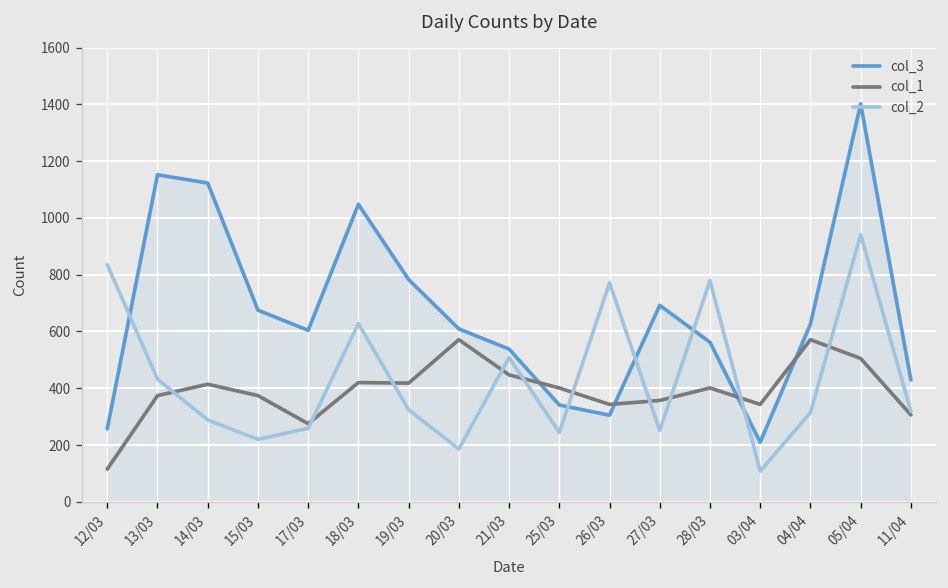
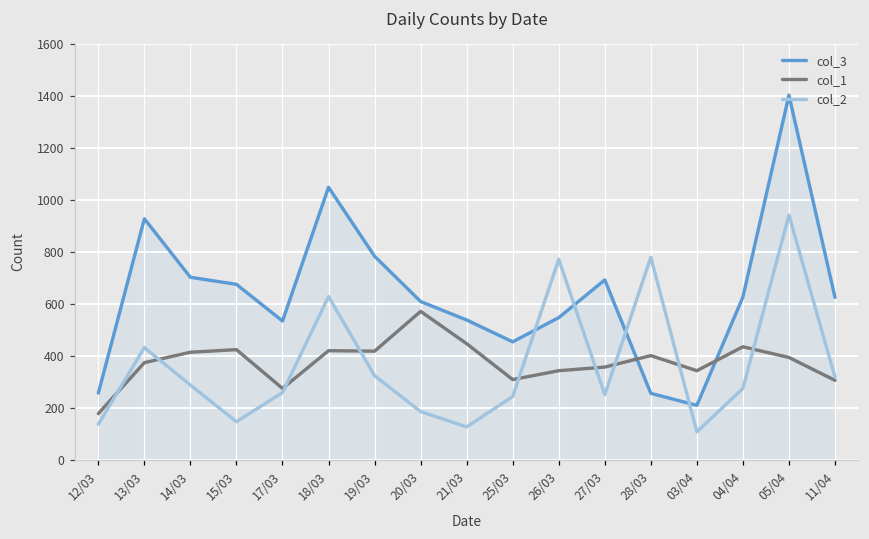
  {
    "col_3": {
      "12/03": 260,
-     "13/03": 1150,
-     "14/03": 1120,
+     "13/03": 930,
+     "14/03": 700,
      "15/03": 680,
-     "17/03": 600,
+     "17/03": 530,
      "18/03": 1050,
      "19/03": 780,
      "20/03": 610,
      "21/03": 540,
-     "25/03": 340,
-     "26/03": 310,
+     "25/03": 450,
+     "26/03": 550,
      "27/03": 690,
-     "28/03": 560,
+     "28/03": 260,
      "03/04": 210,
      "04/04": 630,
      "05/04": 1400,
-     "11/04": 430
+     "11/04": 630
    },
    "col_1": {
-     "12/03": 120,
+     "12/03": 180,
      "13/03": 370,
      "14/03": 410,
-     "15/03": 370,
+     "15/03": 420,
      "17/03": 280,
      "18/03": 420,
      "19/03": 420,
      "20/03": 570,
      "21/03": 450,
-     "25/03": 400,
+     "25/03": 310,
      "26/03": 340,
      "27/03": 360,
      "28/03": 400,
      "03/04": 340,
-     "04/04": 570,
-     "05/04": 510,
+     "04/04": 440,
+     "05/04": 390,
      "11/04": 310
    },
    "col_2": {
-     "12/03": 840,
+     "12/03": 140,
      "13/03": 430,
      "14/03": 290,
-     "15/03": 220,
+     "15/03": 150,
      "17/03": 260,
      "18/03": 630,
      "19/03": 320,
      "20/03": 190,
-     "21/03": 510,
+     "21/03": 130,
      "25/03": 240,
      "26/03": 770,
      "27/03": 250,
      "28/03": 780,
      "03/04": 110,
-     "04/04": 310,
+     "04/04": 280,
      "05/04": 940,
      "11/04": 320
    }
  }
